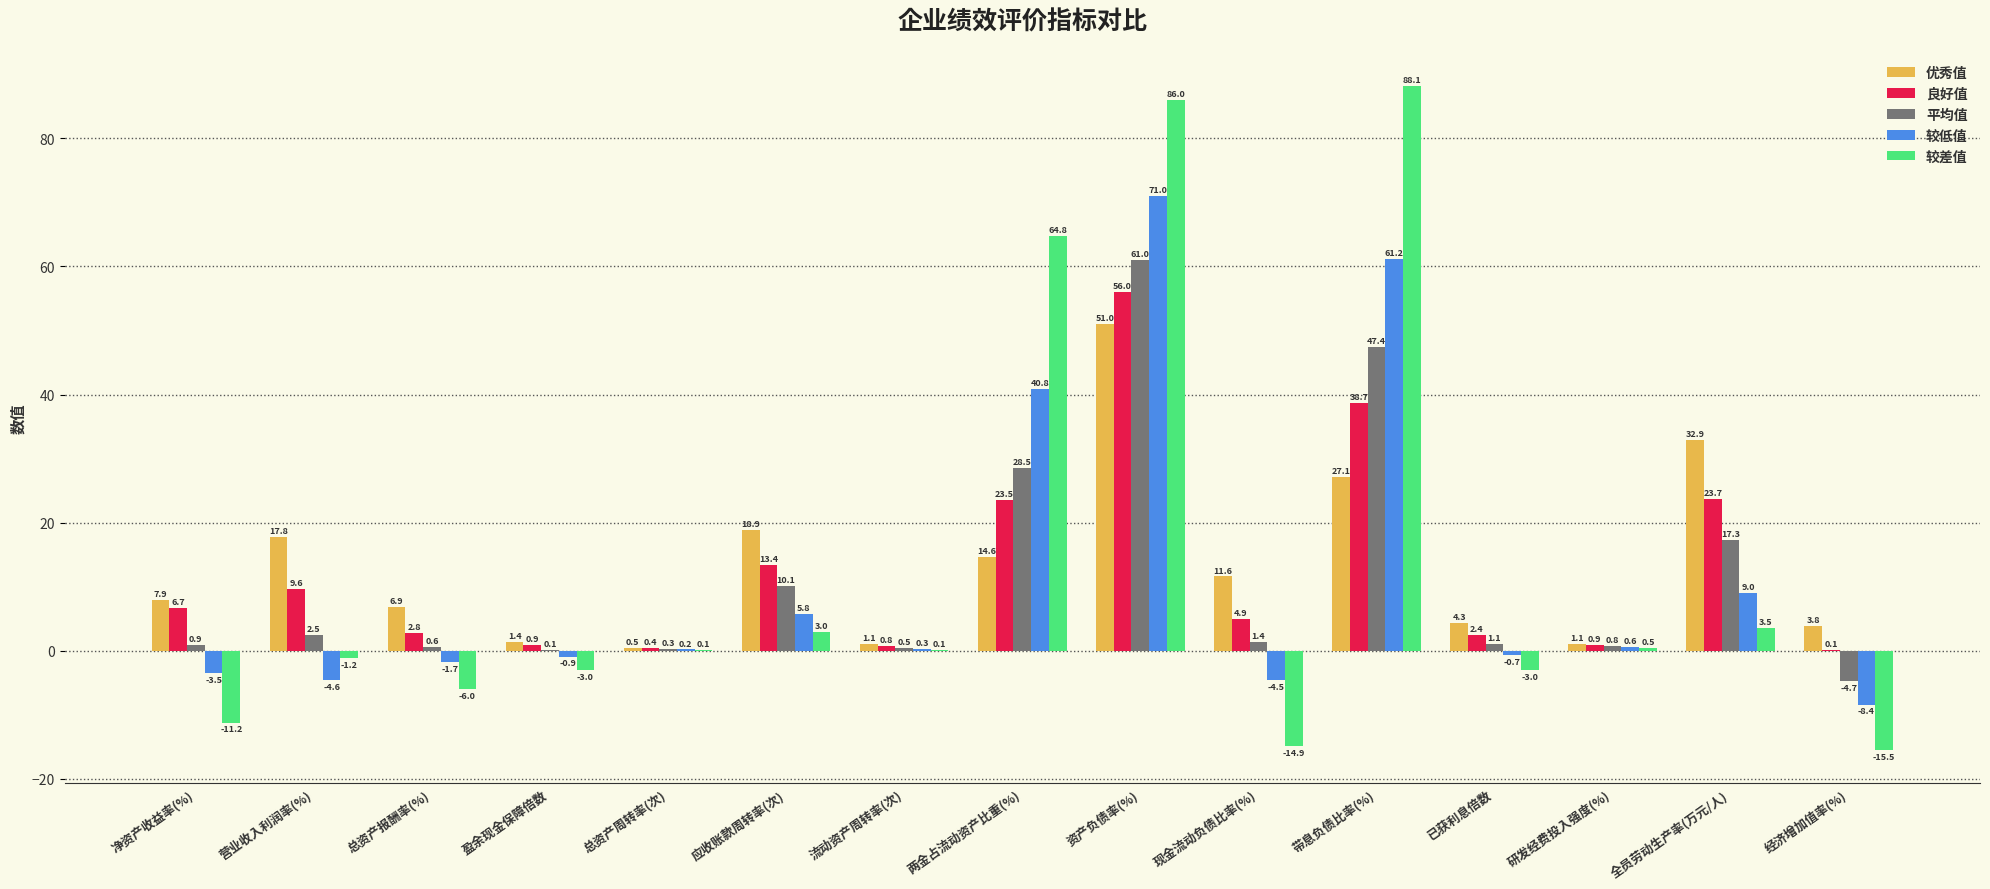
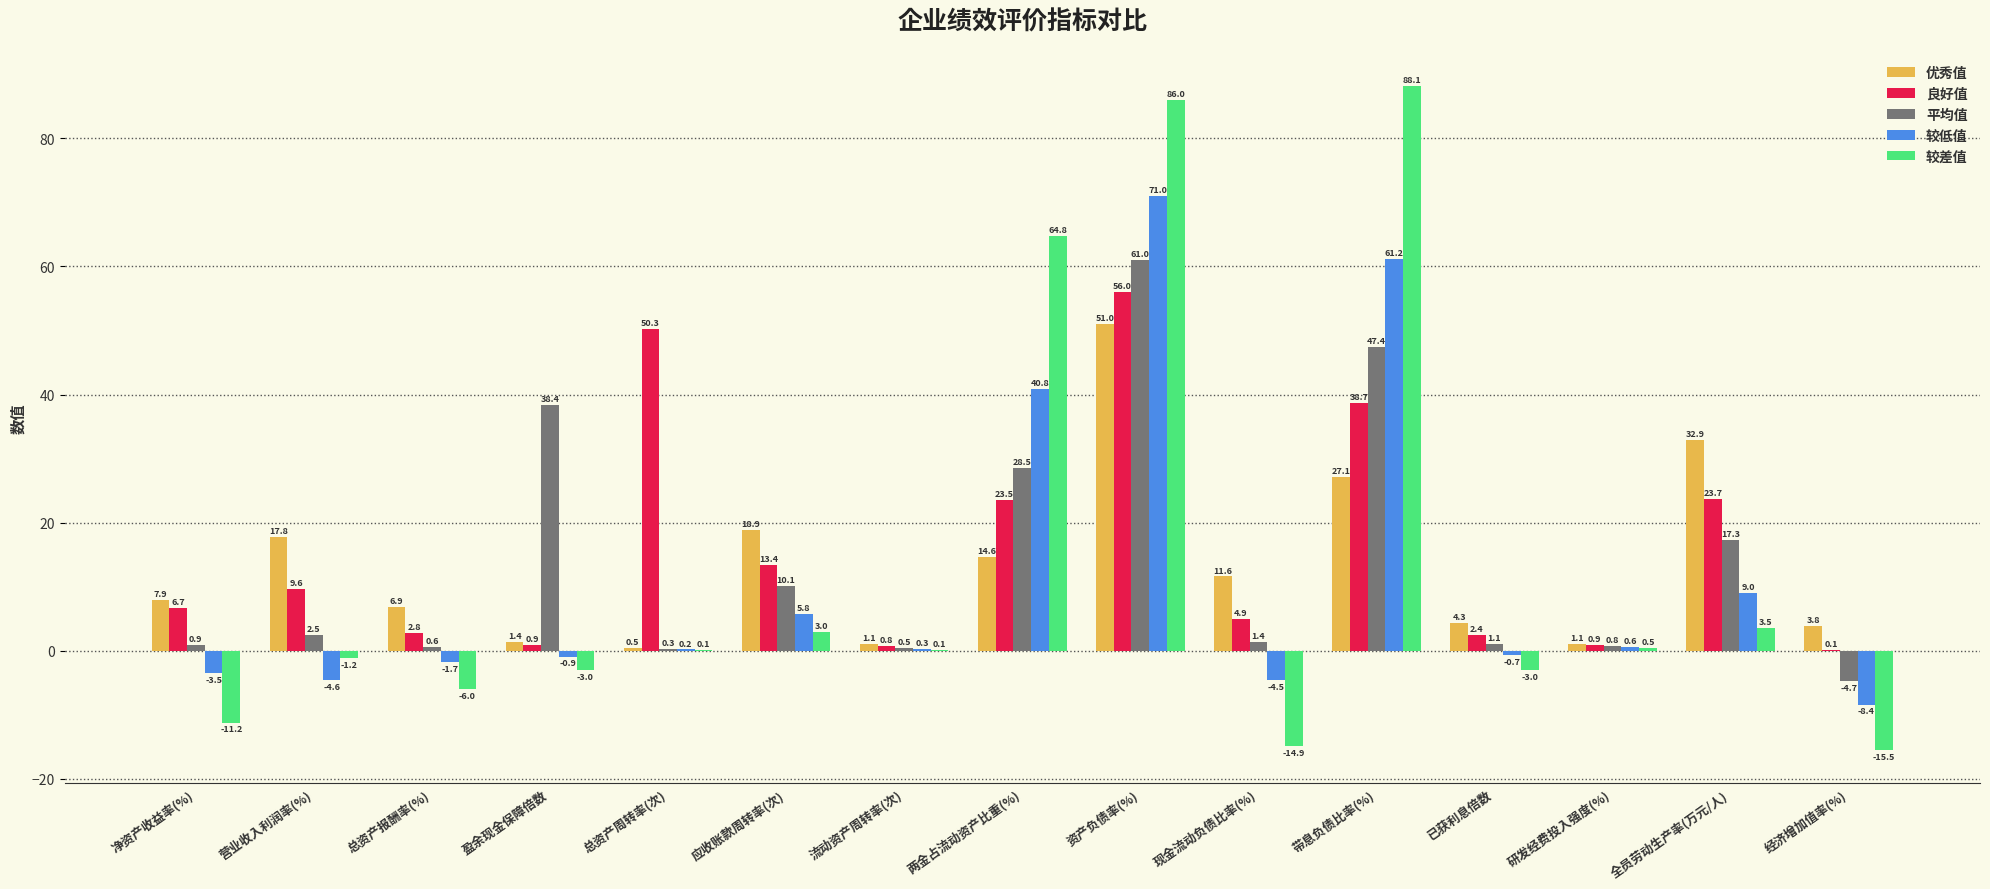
  {
    "优秀值": {
      "净资产收益率(%)": 7.9,
      "营业收入利润率(%)": 17.8,
      "总资产报酬率(%)": 6.9,
      "盈余现金保障倍数": 1.4,
      "总资产周转率(次)": 0.5,
      "应收账款周转率(次)": 18.9,
      "流动资产周转率(次)": 1.1,
      "两金占流动资产比重(%)": 14.6,
      "资产负债率(%)": 51.0,
      "现金流动负债比率(%)": 11.6,
      "带息负债比率(%)": 27.1,
      "已获利息倍数": 4.3,
      "研发经费投入强度(%)": 1.1,
      "全员劳动生产率(万元/人)": 32.9,
      "经济增加值率(%)": 3.8
    },
    "良好值": {
      "净资产收益率(%)": 6.7,
      "营业收入利润率(%)": 9.6,
      "总资产报酬率(%)": 2.8,
      "盈余现金保障倍数": 0.9,
-     "总资产周转率(次)": 0.4,
+     "总资产周转率(次)": 50.3,
      "应收账款周转率(次)": 13.4,
      "流动资产周转率(次)": 0.8,
      "两金占流动资产比重(%)": 23.5,
      "资产负债率(%)": 56.0,
      "现金流动负债比率(%)": 4.9,
      "带息负债比率(%)": 38.7,
      "已获利息倍数": 2.4,
      "研发经费投入强度(%)": 0.9,
      "全员劳动生产率(万元/人)": 23.7,
      "经济增加值率(%)": 0.1
    },
    "平均值": {
      "净资产收益率(%)": 0.9,
      "营业收入利润率(%)": 2.5,
      "总资产报酬率(%)": 0.6,
-     "盈余现金保障倍数": 0.1,
+     "盈余现金保障倍数": 38.4,
      "总资产周转率(次)": 0.3,
      "应收账款周转率(次)": 10.1,
      "流动资产周转率(次)": 0.5,
      "两金占流动资产比重(%)": 28.5,
      "资产负债率(%)": 61.0,
      "现金流动负债比率(%)": 1.4,
      "带息负债比率(%)": 47.4,
      "已获利息倍数": 1.1,
      "研发经费投入强度(%)": 0.8,
      "全员劳动生产率(万元/人)": 17.3,
      "经济增加值率(%)": -4.7
    },
    "较低值": {
      "净资产收益率(%)": -3.5,
      "营业收入利润率(%)": -4.6,
      "总资产报酬率(%)": -1.7,
      "盈余现金保障倍数": -0.9,
      "总资产周转率(次)": 0.2,
      "应收账款周转率(次)": 5.8,
      "流动资产周转率(次)": 0.3,
      "两金占流动资产比重(%)": 40.8,
      "资产负债率(%)": 71.0,
      "现金流动负债比率(%)": -4.5,
      "带息负债比率(%)": 61.2,
      "已获利息倍数": -0.7,
      "研发经费投入强度(%)": 0.6,
      "全员劳动生产率(万元/人)": 9.0,
      "经济增加值率(%)": -8.4
    },
    "较差值": {
      "净资产收益率(%)": -11.2,
      "营业收入利润率(%)": -1.2,
      "总资产报酬率(%)": -6.0,
      "盈余现金保障倍数": -3.0,
      "总资产周转率(次)": 0.1,
      "应收账款周转率(次)": 3.0,
      "流动资产周转率(次)": 0.1,
      "两金占流动资产比重(%)": 64.8,
      "资产负债率(%)": 86.0,
      "现金流动负债比率(%)": -14.9,
      "带息负债比率(%)": 88.1,
      "已获利息倍数": -3.0,
      "研发经费投入强度(%)": 0.5,
      "全员劳动生产率(万元/人)": 3.5,
      "经济增加值率(%)": -15.5
    }
  }
